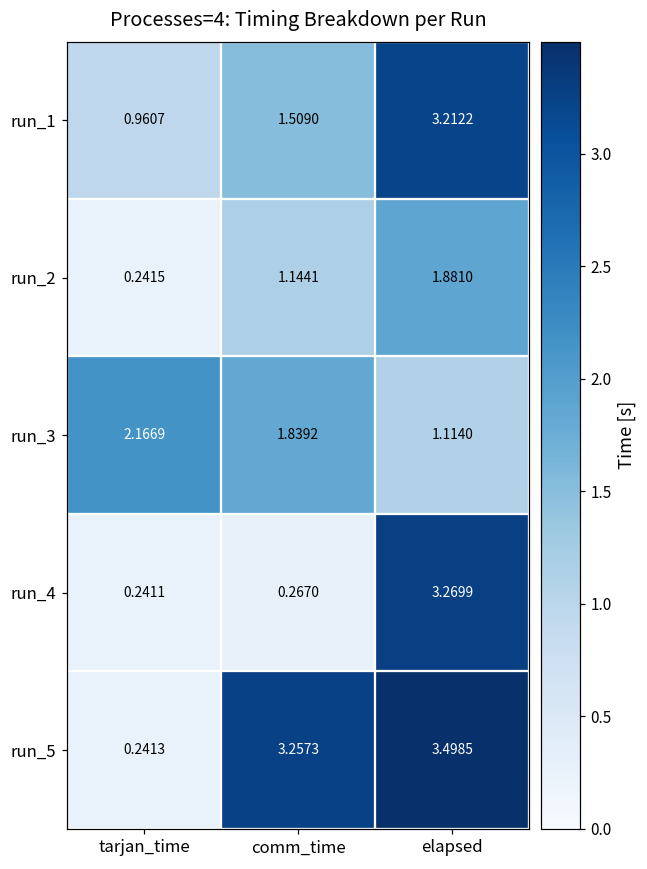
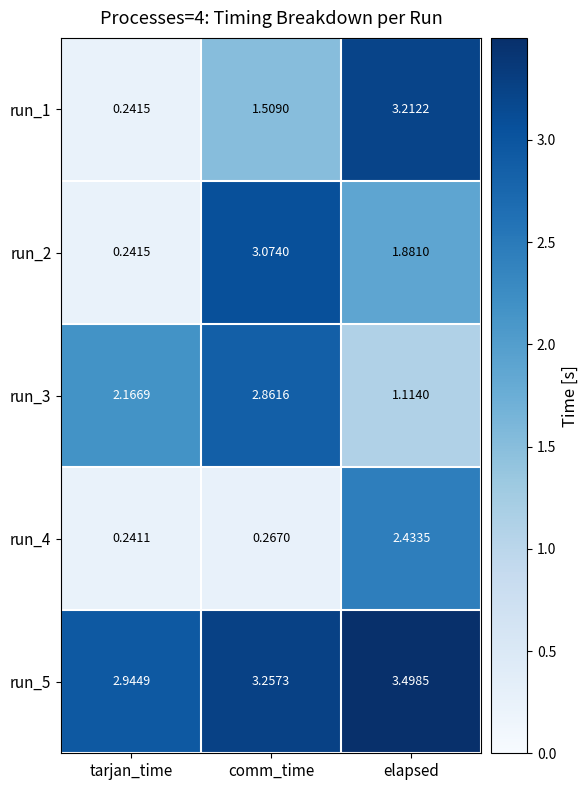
  {
    "run_1": {
-     "tarjan_time": 0.9607,
+     "tarjan_time": 0.2415,
      "comm_time": 1.5090,
      "elapsed": 3.2122
    },
    "run_2": {
      "tarjan_time": 0.2415,
-     "comm_time": 1.1441,
+     "comm_time": 3.0740,
      "elapsed": 1.8810
    },
    "run_3": {
      "tarjan_time": 2.1669,
-     "comm_time": 1.8392,
+     "comm_time": 2.8616,
      "elapsed": 1.1140
    },
    "run_4": {
      "tarjan_time": 0.2411,
      "comm_time": 0.2670,
-     "elapsed": 3.2699
+     "elapsed": 2.4335
    },
    "run_5": {
-     "tarjan_time": 0.2413,
+     "tarjan_time": 2.9449,
      "comm_time": 3.2573,
      "elapsed": 3.4985
    }
  }
